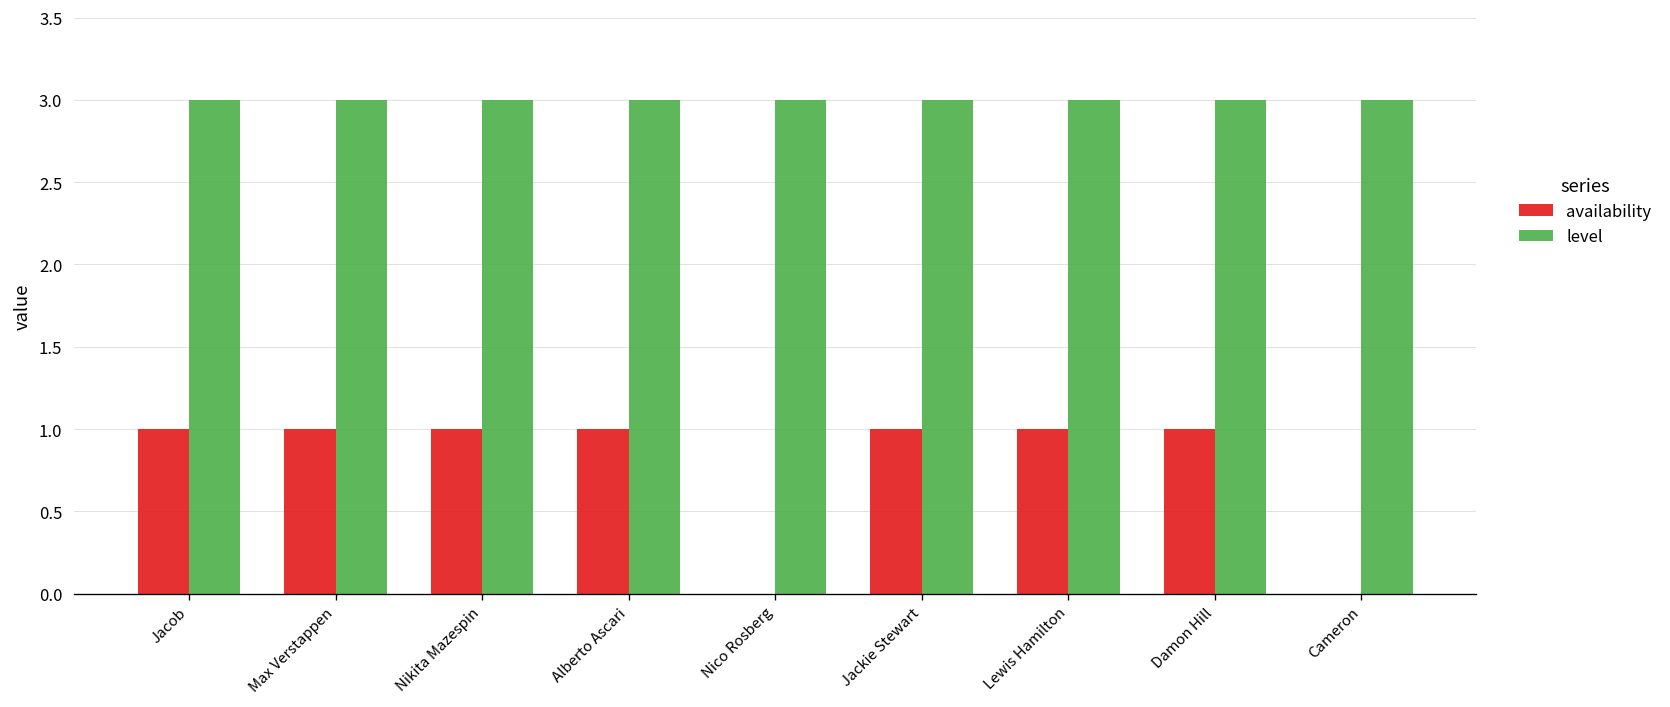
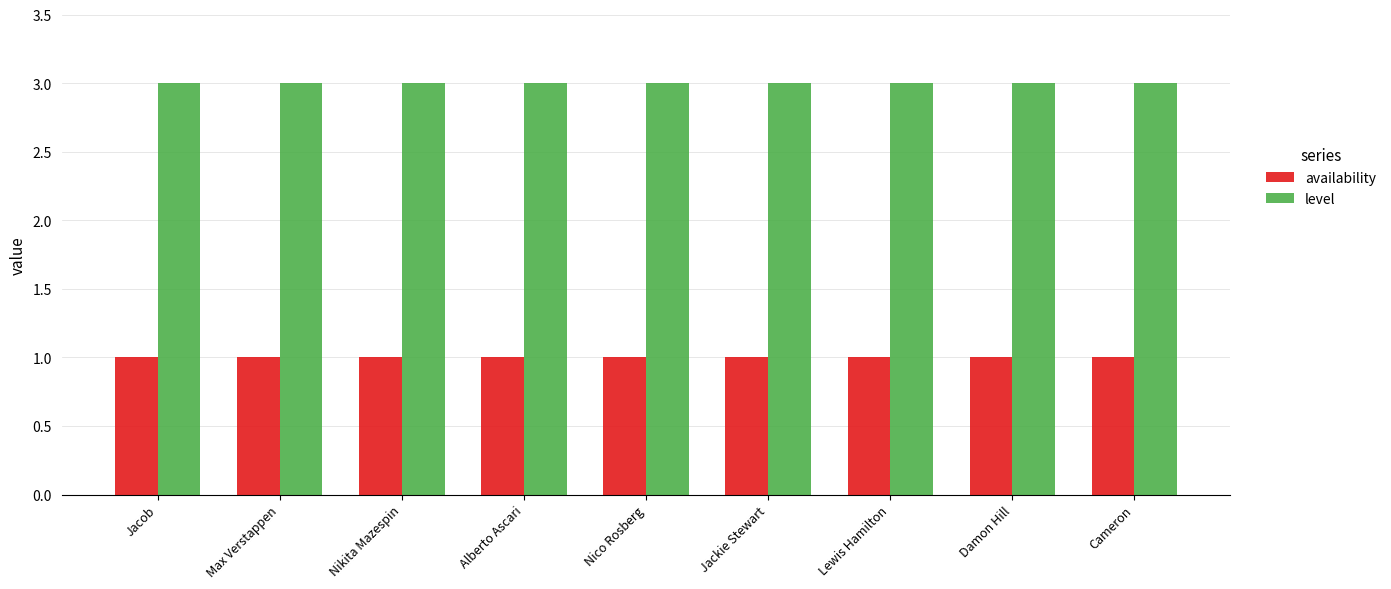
  {
    "availability": {
      "Jacob": 1,
      "Max Verstappen": 1,
      "Nikita Mazespin": 1,
      "Alberto Ascari": 1,
-     "Nico Rosberg": 0,
+     "Nico Rosberg": 1,
      "Jackie Stewart": 1,
      "Lewis Hamilton": 1,
      "Damon Hill": 1,
-     "Cameron": 0
+     "Cameron": 1
    },
    "level": {
      "Jacob": 3,
      "Max Verstappen": 3,
      "Nikita Mazespin": 3,
      "Alberto Ascari": 3,
      "Nico Rosberg": 3,
      "Jackie Stewart": 3,
      "Lewis Hamilton": 3,
      "Damon Hill": 3,
      "Cameron": 3
    }
  }
